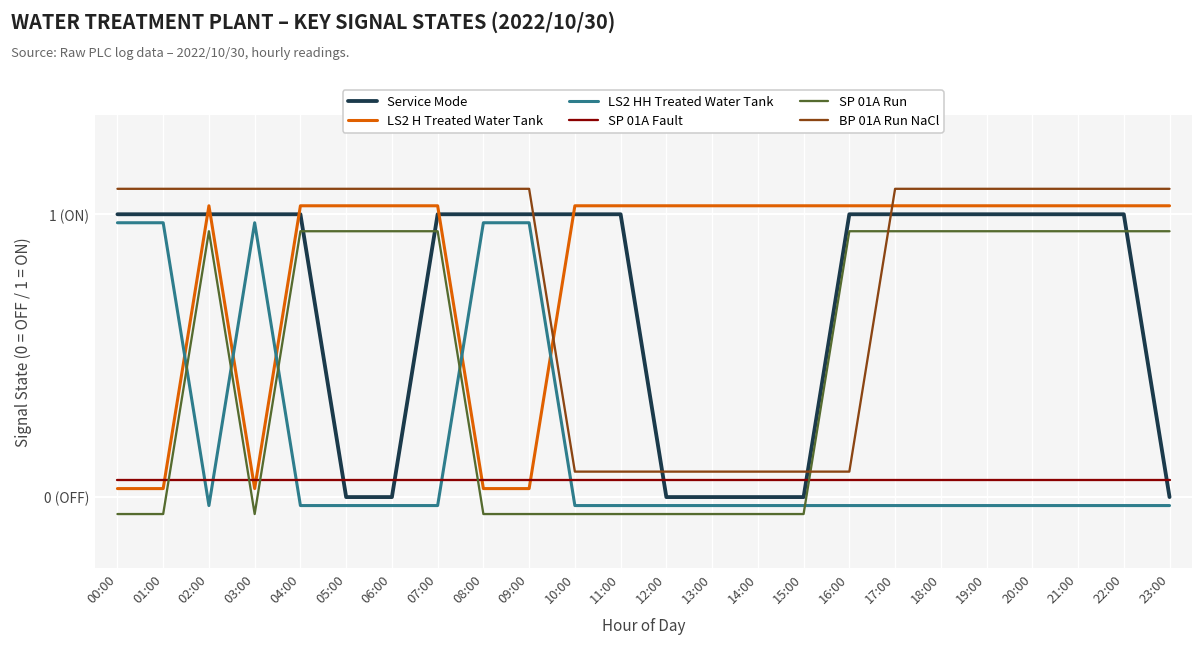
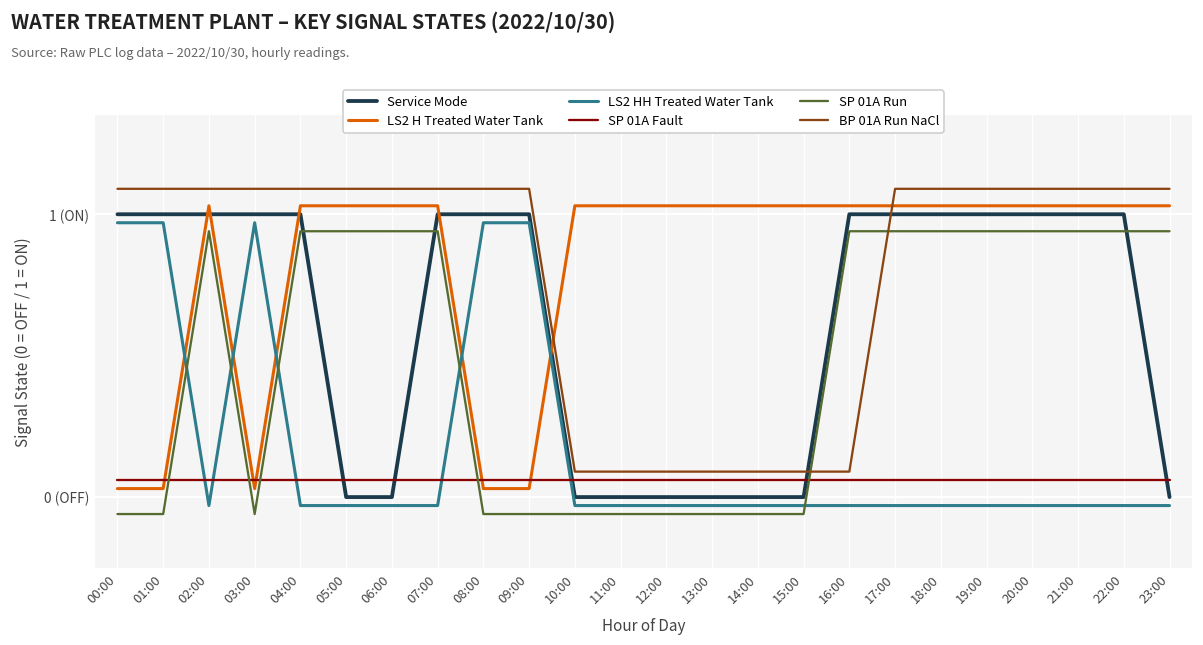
  {
    "Service Mode": {
      "00:00": "1 (ON)",
      "01:00": "1 (ON)",
      "02:00": "1 (ON)",
      "03:00": "1 (ON)",
      "04:00": "1 (ON)",
      "05:00": "0 (ON)",
      "06:00": "0 (ON)",
      "07:00": "1 (ON)",
      "08:00": "1 (ON)",
      "09:00": "1 (ON)",
-     "10:00": "1 (ON)",
-     "11:00": "1 (ON)",
+     "10:00": "0 (ON)",
+     "11:00": "0 (ON)",
      "12:00": "0 (ON)",
      "13:00": "0 (ON)",
      "14:00": "0 (ON)",
      "15:00": "0 (ON)",
      "16:00": "1 (ON)",
      "17:00": "1 (ON)",
      "18:00": "1 (ON)",
      "19:00": "1 (ON)",
      "20:00": "1 (ON)",
      "21:00": "1 (ON)",
      "22:00": "1 (ON)",
      "23:00": "0 (ON)"
    },
    "LS2 H Treated Water Tank": {
      "00:00": "0.03 (ON)",
      "01:00": "0.03 (ON)",
      "02:00": "1.03 (ON)",
      "03:00": "0.03 (ON)",
      "04:00": "1.03 (ON)",
      "05:00": "1.03 (ON)",
      "06:00": "1.03 (ON)",
      "07:00": "1.03 (ON)",
      "08:00": "0.03 (ON)",
      "09:00": "0.03 (ON)",
      "10:00": "1.03 (ON)",
      "11:00": "1.03 (ON)",
      "12:00": "1.03 (ON)",
      "13:00": "1.03 (ON)",
      "14:00": "1.03 (ON)",
      "15:00": "1.03 (ON)",
      "16:00": "1.03 (ON)",
      "17:00": "1.03 (ON)",
      "18:00": "1.03 (ON)",
      "19:00": "1.03 (ON)",
      "20:00": "1.03 (ON)",
      "21:00": "1.03 (ON)",
      "22:00": "1.03 (ON)",
      "23:00": "1.03 (ON)"
    },
    "LS2 HH Treated Water Tank": {
      "00:00": "0.97 (ON)",
      "01:00": "0.97 (ON)",
      "02:00": "-0.03 (ON)",
      "03:00": "0.97 (ON)",
      "04:00": "-0.03 (ON)",
      "05:00": "-0.03 (ON)",
      "06:00": "-0.03 (ON)",
      "07:00": "-0.03 (ON)",
      "08:00": "0.97 (ON)",
      "09:00": "0.97 (ON)",
      "10:00": "-0.03 (ON)",
      "11:00": "-0.03 (ON)",
      "12:00": "-0.03 (ON)",
      "13:00": "-0.03 (ON)",
      "14:00": "-0.03 (ON)",
      "15:00": "-0.03 (ON)",
      "16:00": "-0.03 (ON)",
      "17:00": "-0.03 (ON)",
      "18:00": "-0.03 (ON)",
      "19:00": "-0.03 (ON)",
      "20:00": "-0.03 (ON)",
      "21:00": "-0.03 (ON)",
      "22:00": "-0.03 (ON)",
      "23:00": "-0.03 (ON)"
    },
    "SP 01A Fault": {
      "00:00": "0.06 (ON)",
      "01:00": "0.06 (ON)",
      "02:00": "0.06 (ON)",
      "03:00": "0.06 (ON)",
      "04:00": "0.06 (ON)",
      "05:00": "0.06 (ON)",
      "06:00": "0.06 (ON)",
      "07:00": "0.06 (ON)",
      "08:00": "0.06 (ON)",
      "09:00": "0.06 (ON)",
      "10:00": "0.06 (ON)",
      "11:00": "0.06 (ON)",
      "12:00": "0.06 (ON)",
      "13:00": "0.06 (ON)",
      "14:00": "0.06 (ON)",
      "15:00": "0.06 (ON)",
      "16:00": "0.06 (ON)",
      "17:00": "0.06 (ON)",
      "18:00": "0.06 (ON)",
      "19:00": "0.06 (ON)",
      "20:00": "0.06 (ON)",
      "21:00": "0.06 (ON)",
      "22:00": "0.06 (ON)",
      "23:00": "0.06 (ON)"
    },
    "SP 01A Run": {
      "00:00": "-0.06 (ON)",
      "01:00": "-0.06 (ON)",
      "02:00": "0.94 (ON)",
      "03:00": "-0.06 (ON)",
      "04:00": "0.94 (ON)",
      "05:00": "0.94 (ON)",
      "06:00": "0.94 (ON)",
      "07:00": "0.94 (ON)",
      "08:00": "-0.06 (ON)",
      "09:00": "-0.06 (ON)",
      "10:00": "-0.06 (ON)",
      "11:00": "-0.06 (ON)",
      "12:00": "-0.06 (ON)",
      "13:00": "-0.06 (ON)",
      "14:00": "-0.06 (ON)",
      "15:00": "-0.06 (ON)",
      "16:00": "0.94 (ON)",
      "17:00": "0.94 (ON)",
      "18:00": "0.94 (ON)",
      "19:00": "0.94 (ON)",
      "20:00": "0.94 (ON)",
      "21:00": "0.94 (ON)",
      "22:00": "0.94 (ON)",
      "23:00": "0.94 (ON)"
    },
    "BP 01A Run NaCl": {
      "00:00": "1.09 (ON)",
      "01:00": "1.09 (ON)",
      "02:00": "1.09 (ON)",
      "03:00": "1.09 (ON)",
      "04:00": "1.09 (ON)",
      "05:00": "1.09 (ON)",
      "06:00": "1.09 (ON)",
      "07:00": "1.09 (ON)",
      "08:00": "1.09 (ON)",
      "09:00": "1.09 (ON)",
      "10:00": "0.09 (ON)",
      "11:00": "0.09 (ON)",
      "12:00": "0.09 (ON)",
      "13:00": "0.09 (ON)",
      "14:00": "0.09 (ON)",
      "15:00": "0.09 (ON)",
      "16:00": "0.09 (ON)",
      "17:00": "1.09 (ON)",
      "18:00": "1.09 (ON)",
      "19:00": "1.09 (ON)",
      "20:00": "1.09 (ON)",
      "21:00": "1.09 (ON)",
      "22:00": "1.09 (ON)",
      "23:00": "1.09 (ON)"
    }
  }
